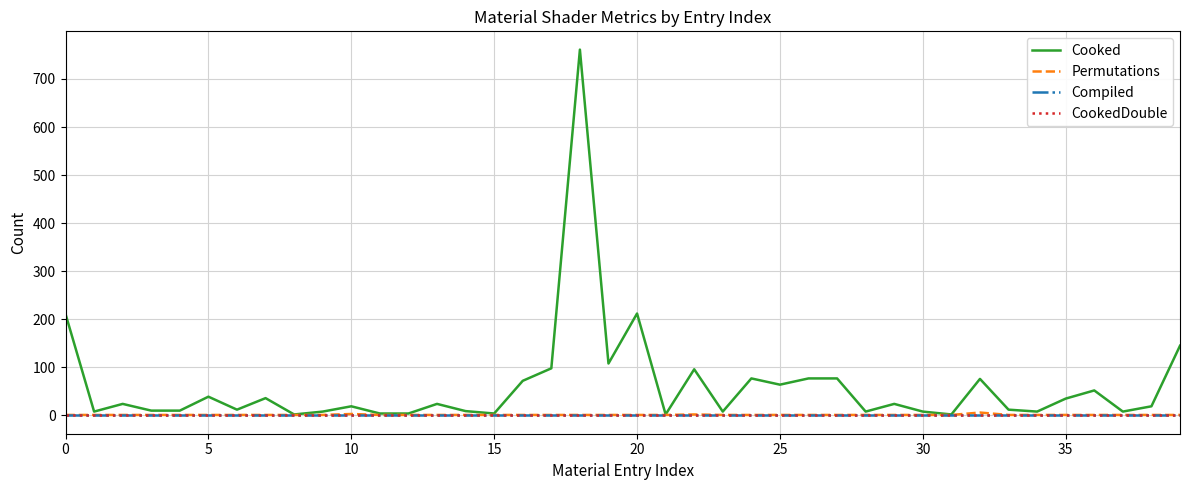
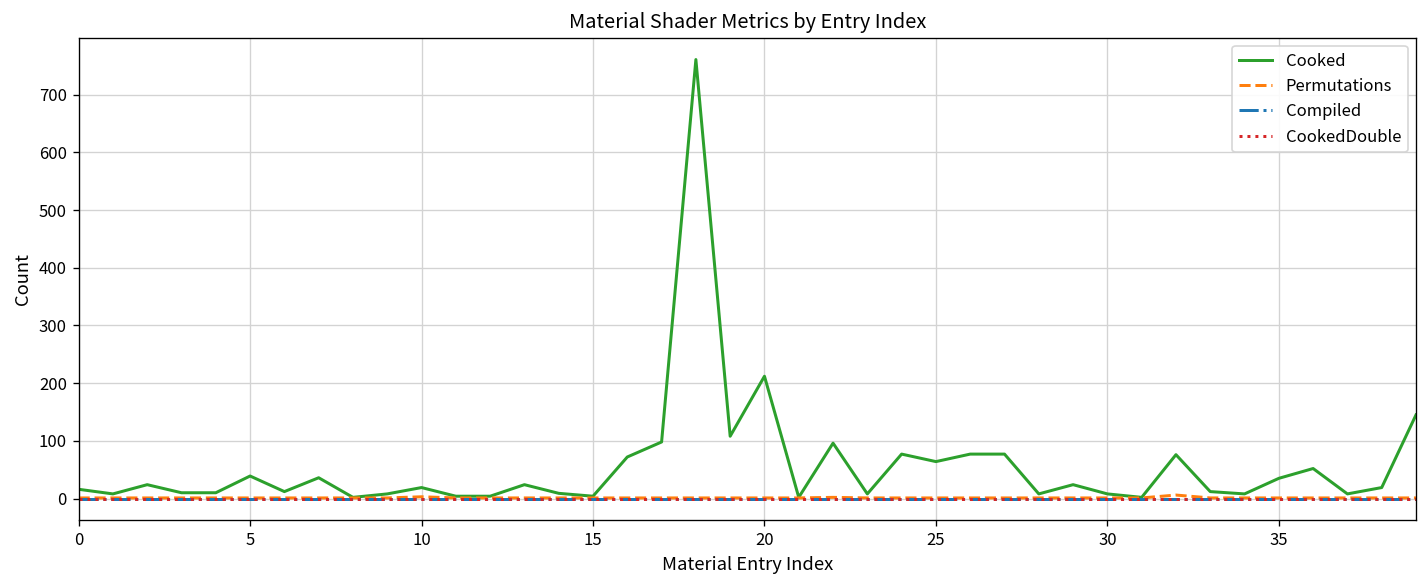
  {
    "Cooked": {
-     "0": 210,
+     "0": 20,
      "5": 40,
      "10": 20,
      "20": 210,
      "25": 60,
      "30": 10,
      "35": 40
    }
  }
